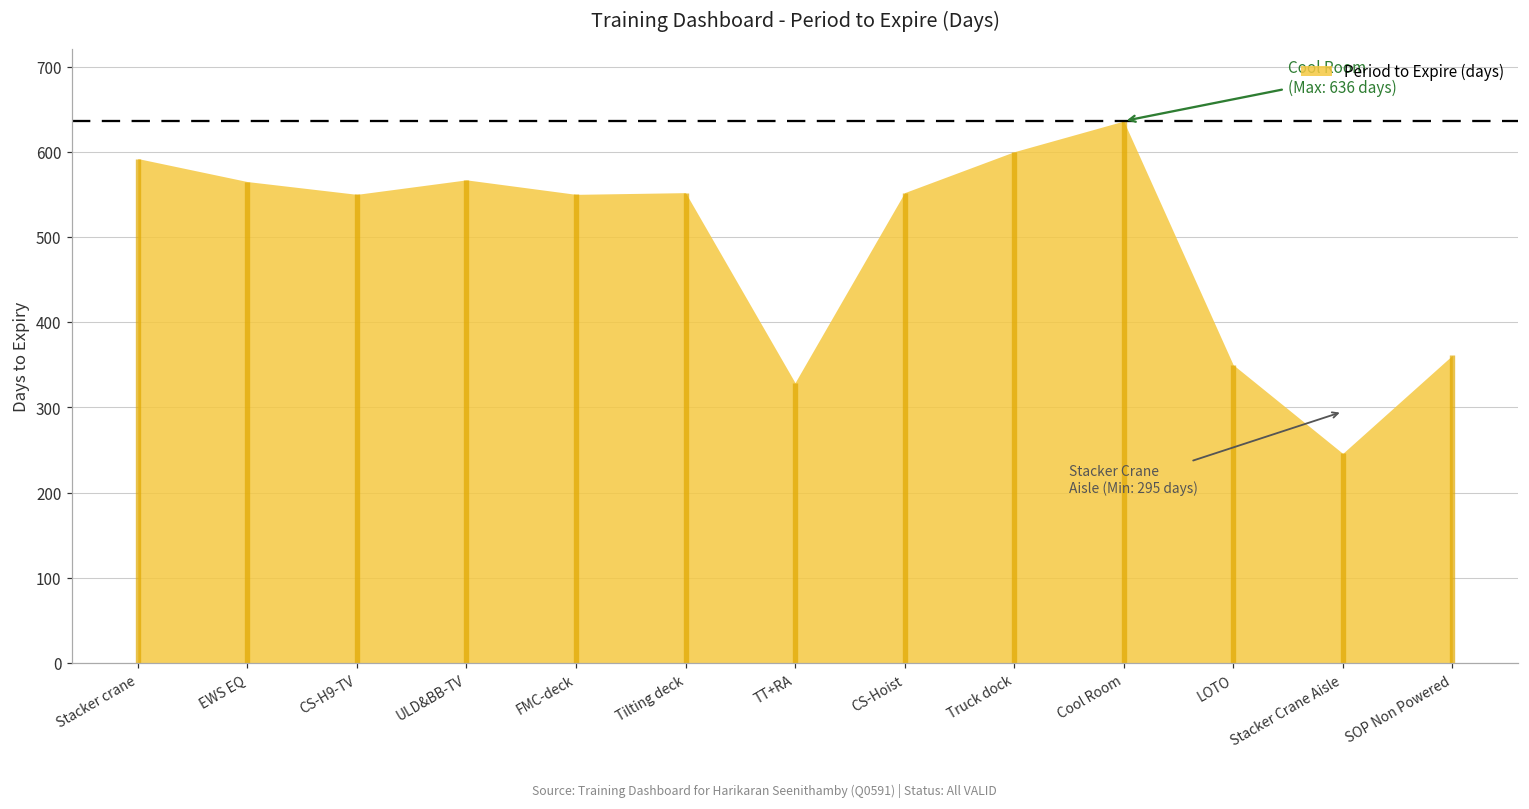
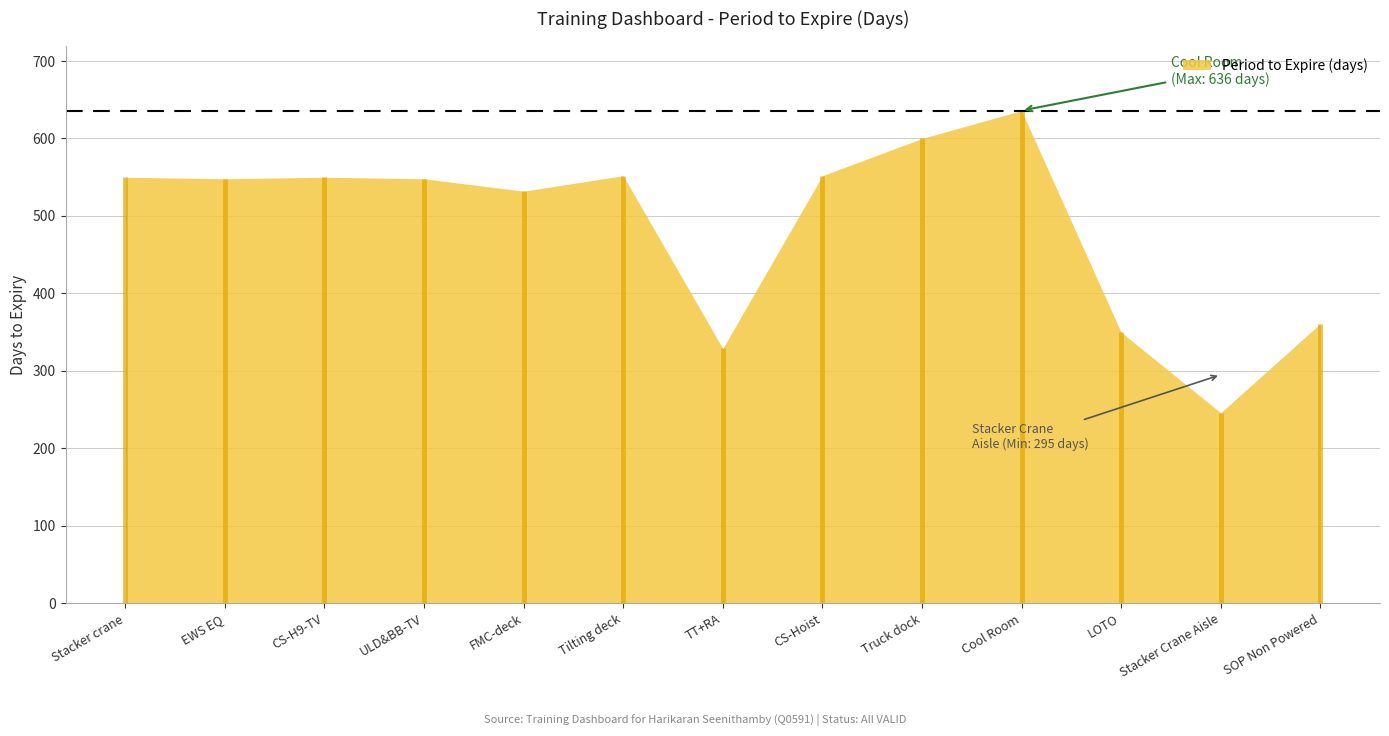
  {
-   "Stacker crane": 590,
-   "EWS EQ": 570,
+   "Stacker crane": 550,
+   "EWS EQ": 550,
    "CS-H9-TV": 550,
-   "ULD&BB-TV": 570,
-   "FMC-deck": 550,
+   "ULD&BB-TV": 550,
+   "FMC-deck": 530,
    "Tilting deck": 550,
    "TT+RA": 330,
    "CS-Hoist": 550,
    "Truck dock": 600,
    "LOTO": 350,
    "SOP Non Powered": 360
  }
